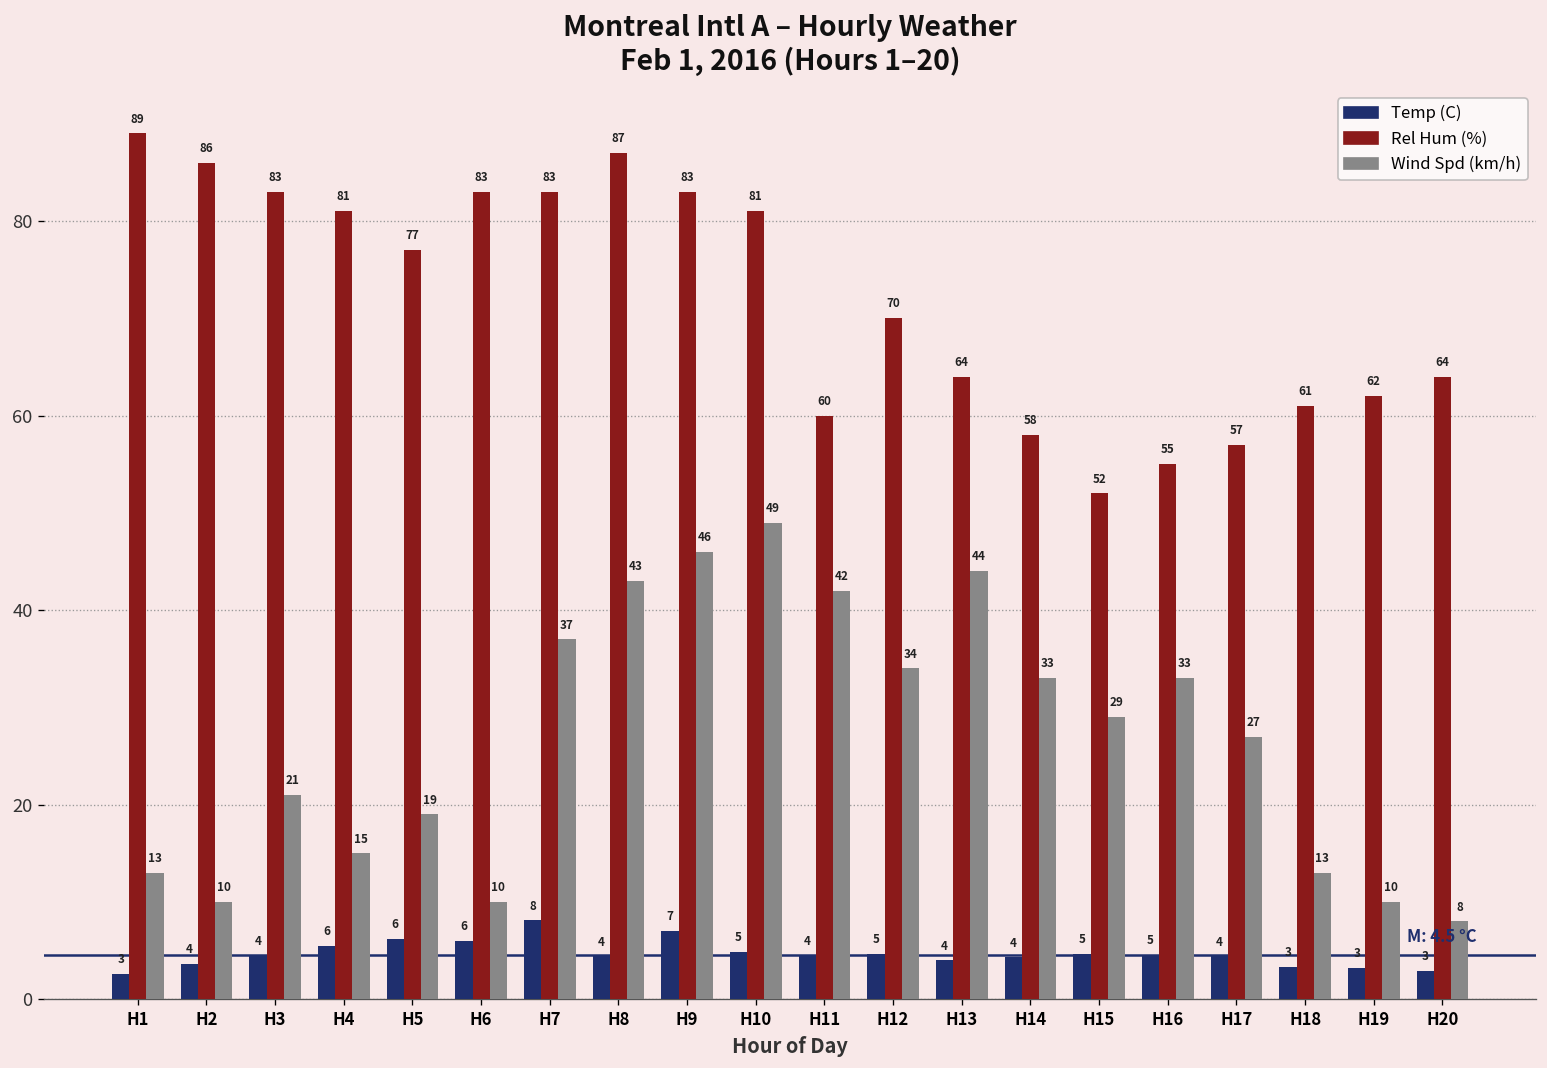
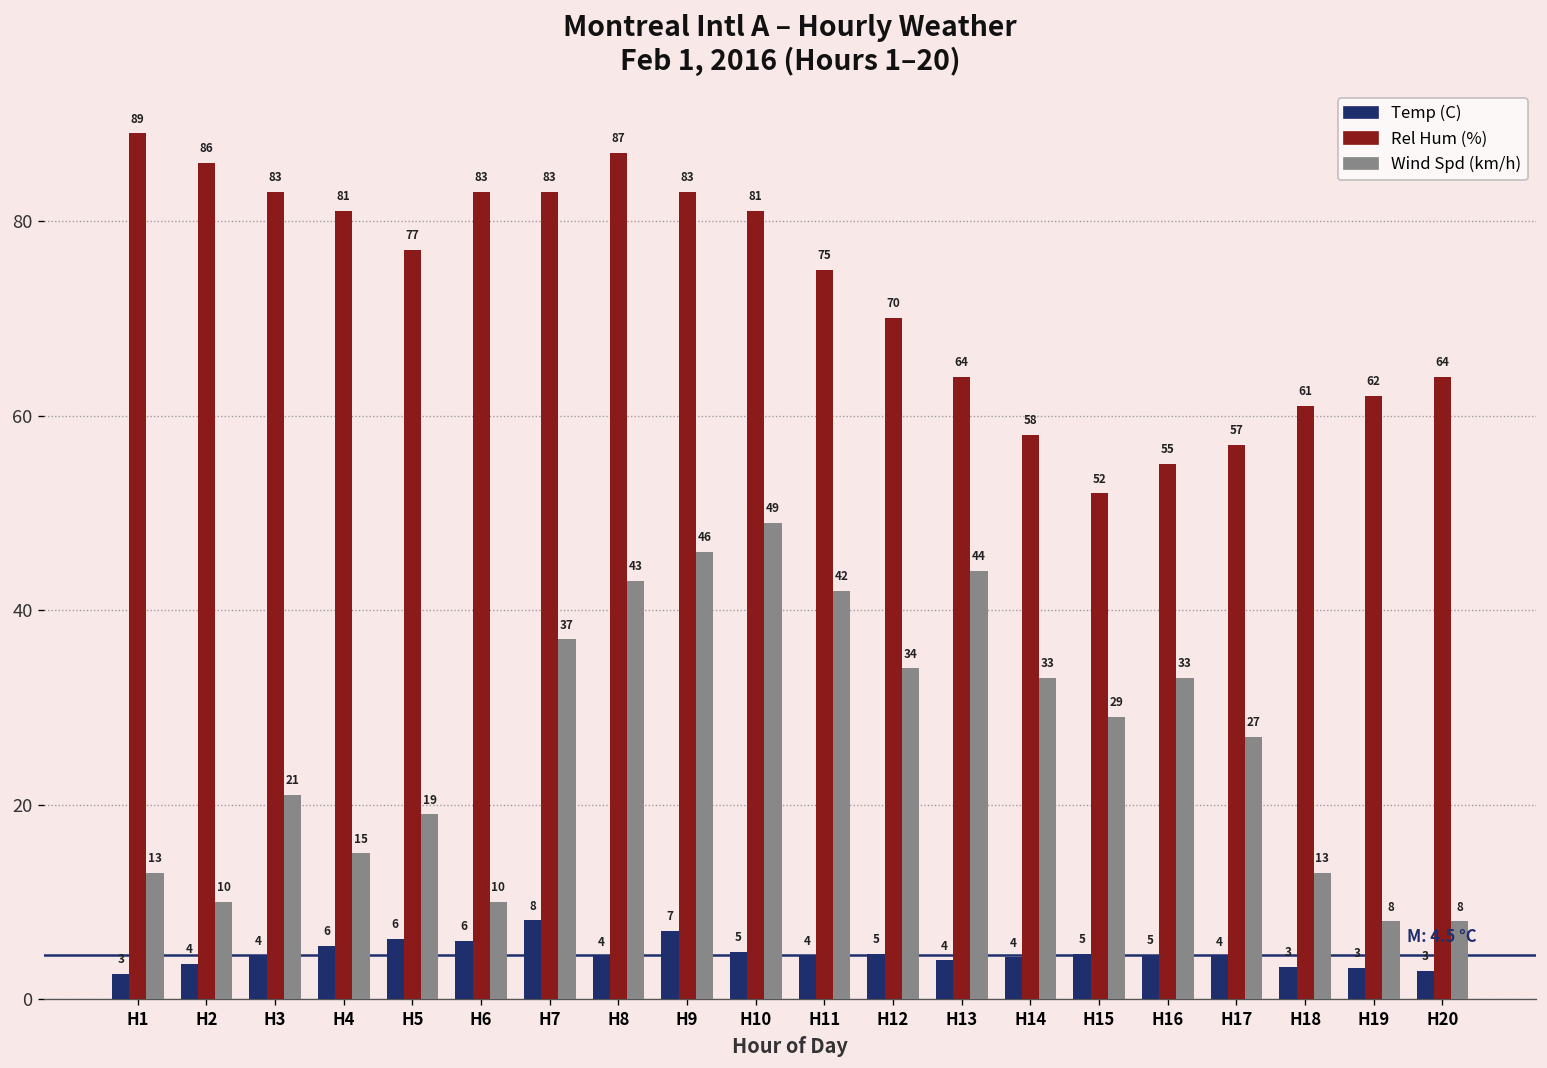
  {
    "Temp (C)": {
      "H1": 3,
      "H2": 4,
      "H3": 4,
      "H4": 6,
      "H5": 6,
      "H6": 6,
      "H7": 8,
      "H8": 4,
      "H9": 7,
      "H10": 5,
      "H11": 4,
      "H12": 5,
      "H13": 4,
      "H14": 4,
      "H15": 5,
      "H16": 5,
      "H17": 4,
      "H18": 3,
      "H19": 3,
      "H20": 3
    },
    "Rel Hum (%)": {
      "H1": 89,
      "H2": 86,
      "H3": 83,
      "H4": 81,
      "H5": 77,
      "H6": 83,
      "H7": 83,
      "H8": 87,
      "H9": 83,
      "H10": 81,
-     "H11": 60,
+     "H11": 75,
      "H12": 70,
      "H13": 64,
      "H14": 58,
      "H15": 52,
      "H16": 55,
      "H17": 57,
      "H18": 61,
      "H19": 62,
      "H20": 64
    },
    "Wind Spd (km/h)": {
      "H1": 13,
      "H2": 10,
      "H3": 21,
      "H4": 15,
      "H5": 19,
      "H6": 10,
      "H7": 37,
      "H8": 43,
      "H9": 46,
      "H10": 49,
      "H11": 42,
      "H12": 34,
      "H13": 44,
      "H14": 33,
      "H15": 29,
      "H16": 33,
      "H17": 27,
      "H18": 13,
-     "H19": 10,
+     "H19": 8,
      "H20": 8
    }
  }
